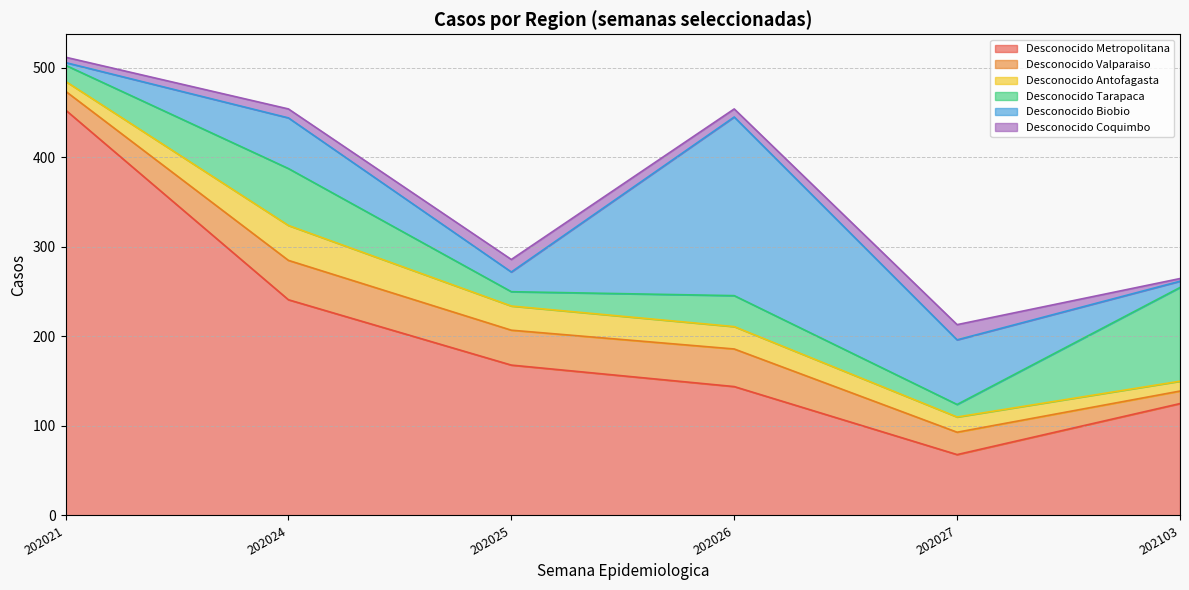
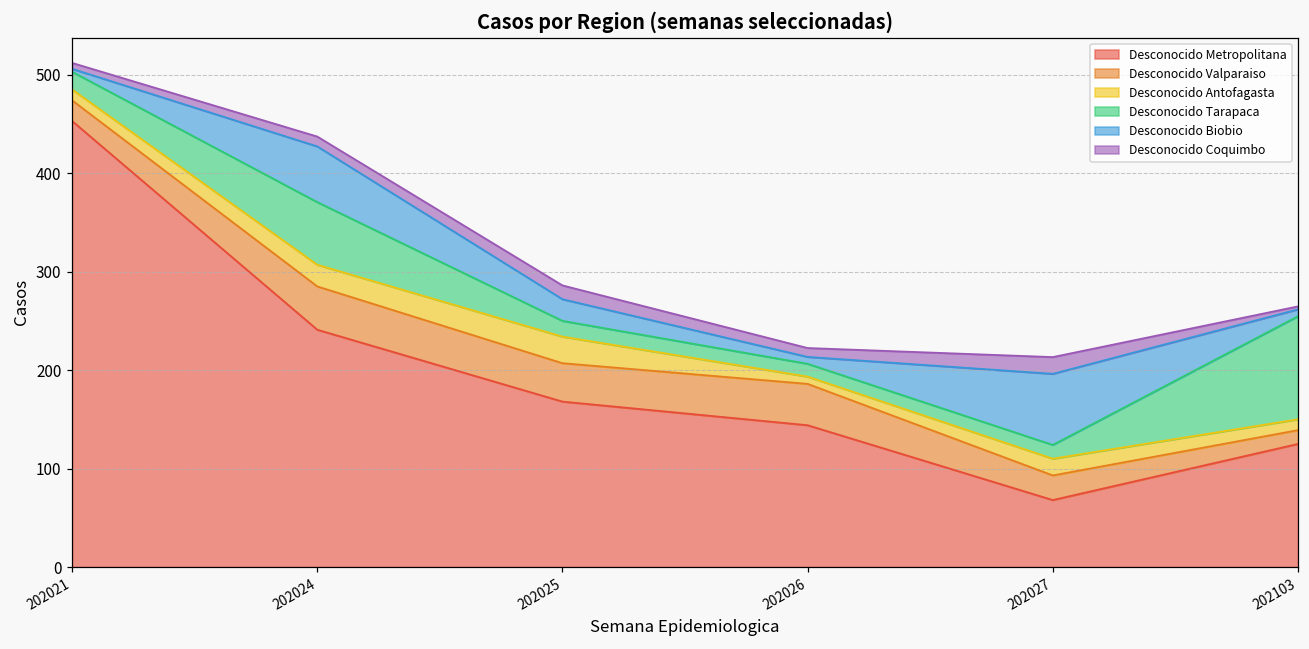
  {
    "Desconocido Antofagasta": {
      "202021": 10,
-     "202024": 40,
+     "202024": 20,
      "202025": 30,
-     "202026": 30,
+     "202026": 10,
      "202027": 20,
      "202103": 10
    },
    "Desconocido Tarapaca": {
      "202021": 20,
      "202024": 60,
      "202025": 20,
-     "202026": 30,
+     "202026": 10,
      "202027": 10,
      "202103": 100
    },
    "Desconocido Biobio": {
      "202021": 0,
      "202024": 60,
      "202025": 20,
-     "202026": 200,
+     "202026": 10,
      "202027": 70,
      "202103": 10
    },
    "Desconocido Coquimbo": {
      "202021": 10,
      "202024": 10,
      "202025": 10,
      "202026": 10,
      "202027": 20,
      "202103": 0
    }
  }
